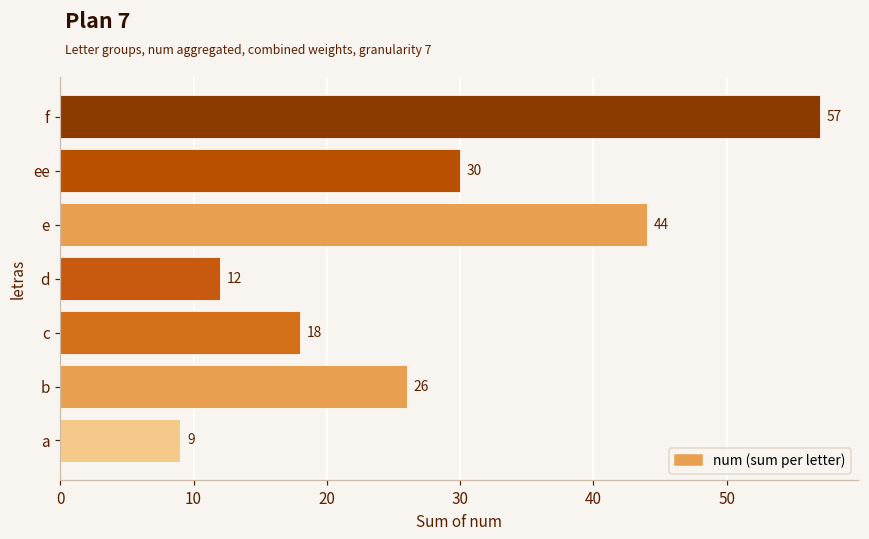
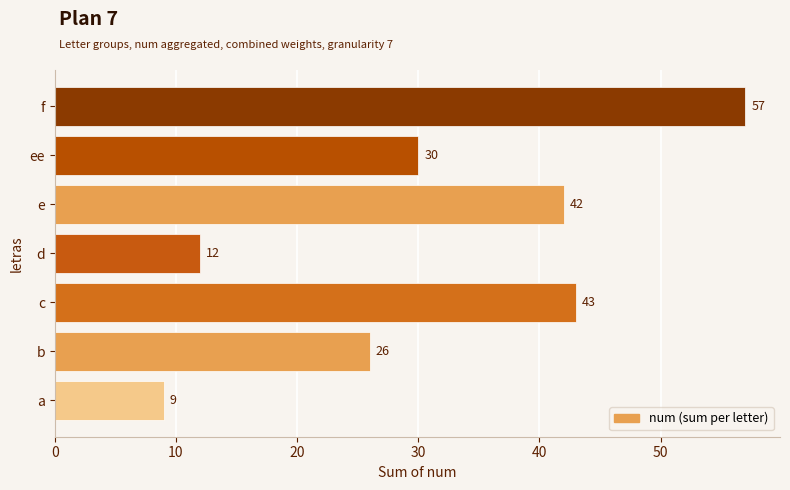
  {
    "f": 57,
    "ee": 30,
-   "e": 44,
+   "e": 42,
    "d": 12,
-   "c": 18,
+   "c": 43,
    "b": 26,
    "a": 9
  }
